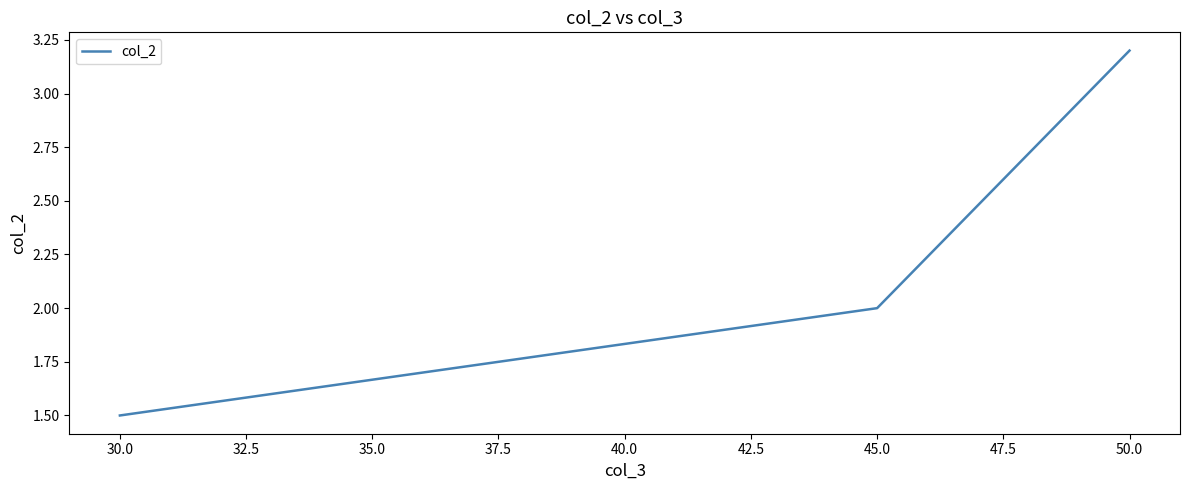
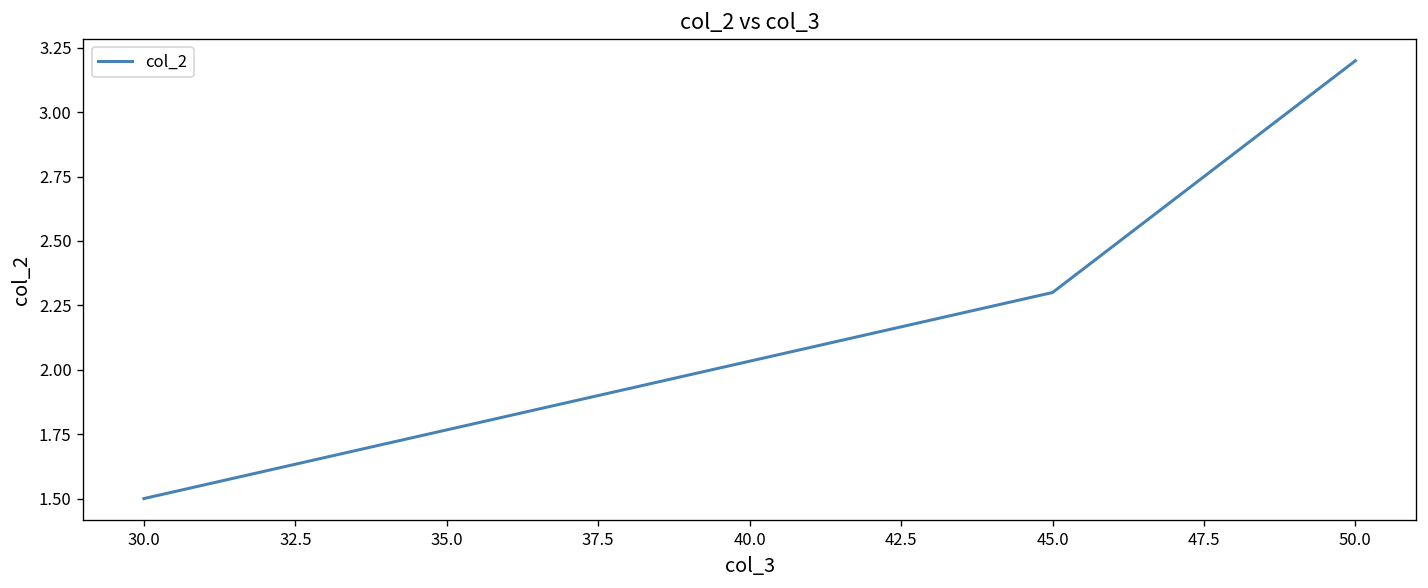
  {
    "30.0": 1.5,
-   "45.0": 2.0,
+   "45.0": 2.3,
    "50.0": 3.2
  }
